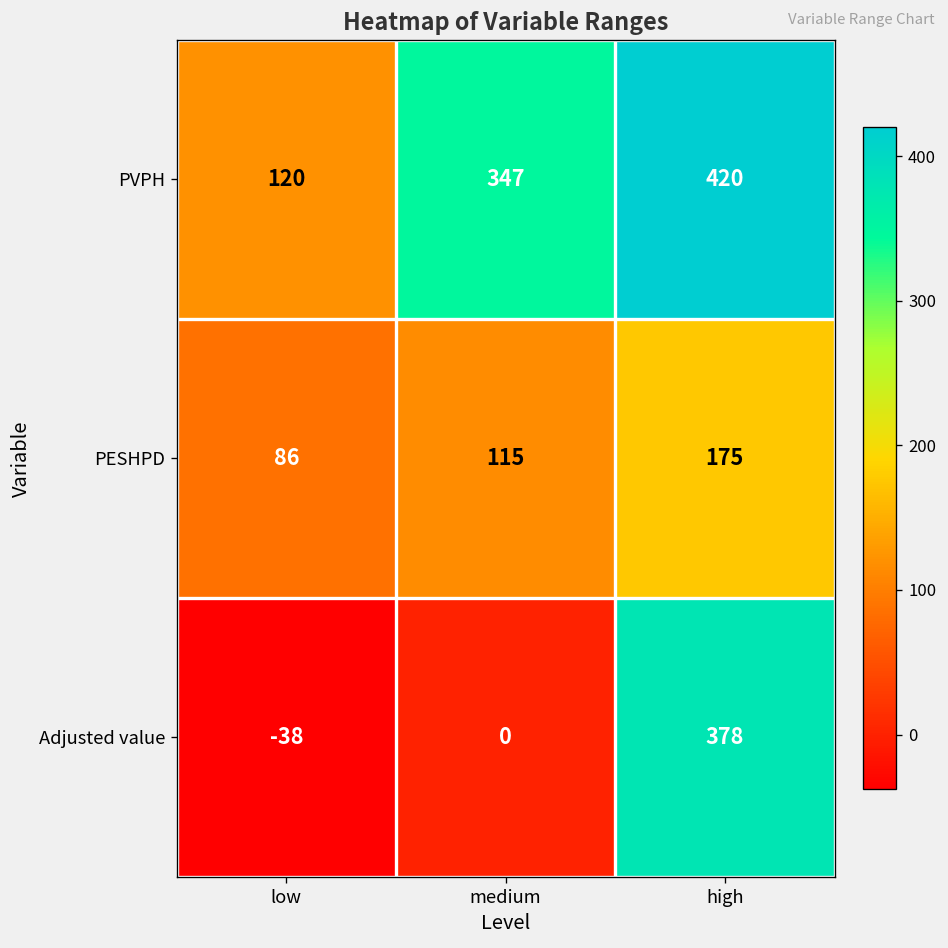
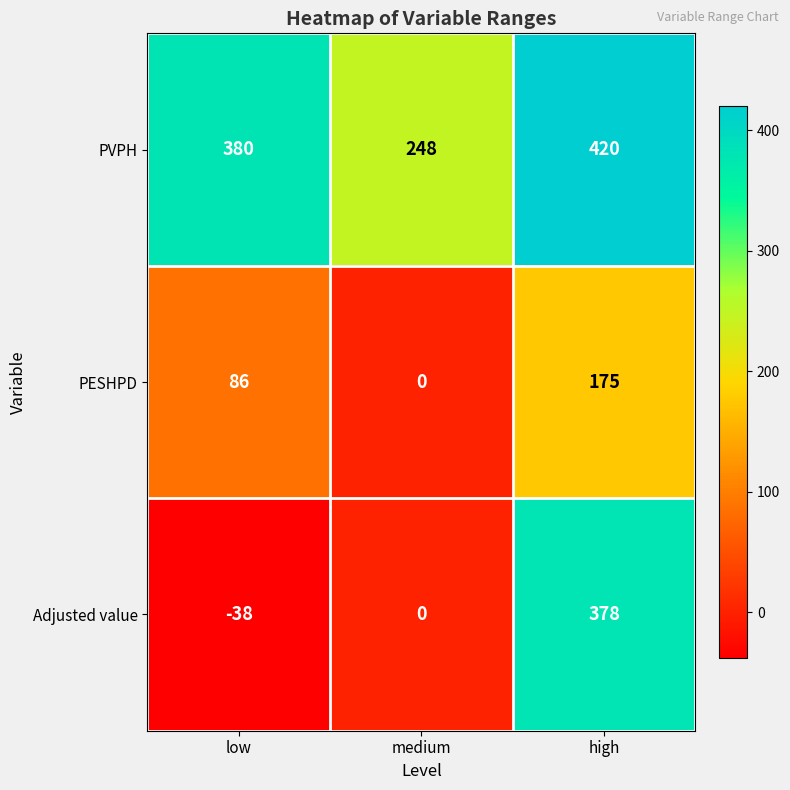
  {
    "PVPH": {
-     "low": 120,
-     "medium": 347,
+     "low": 380,
+     "medium": 248,
      "high": 420
    },
    "PESHPD": {
      "low": 86,
-     "medium": 115,
+     "medium": 0,
      "high": 175
    },
    "Adjusted value": {
      "low": -38,
      "medium": 0,
      "high": 378
    }
  }
